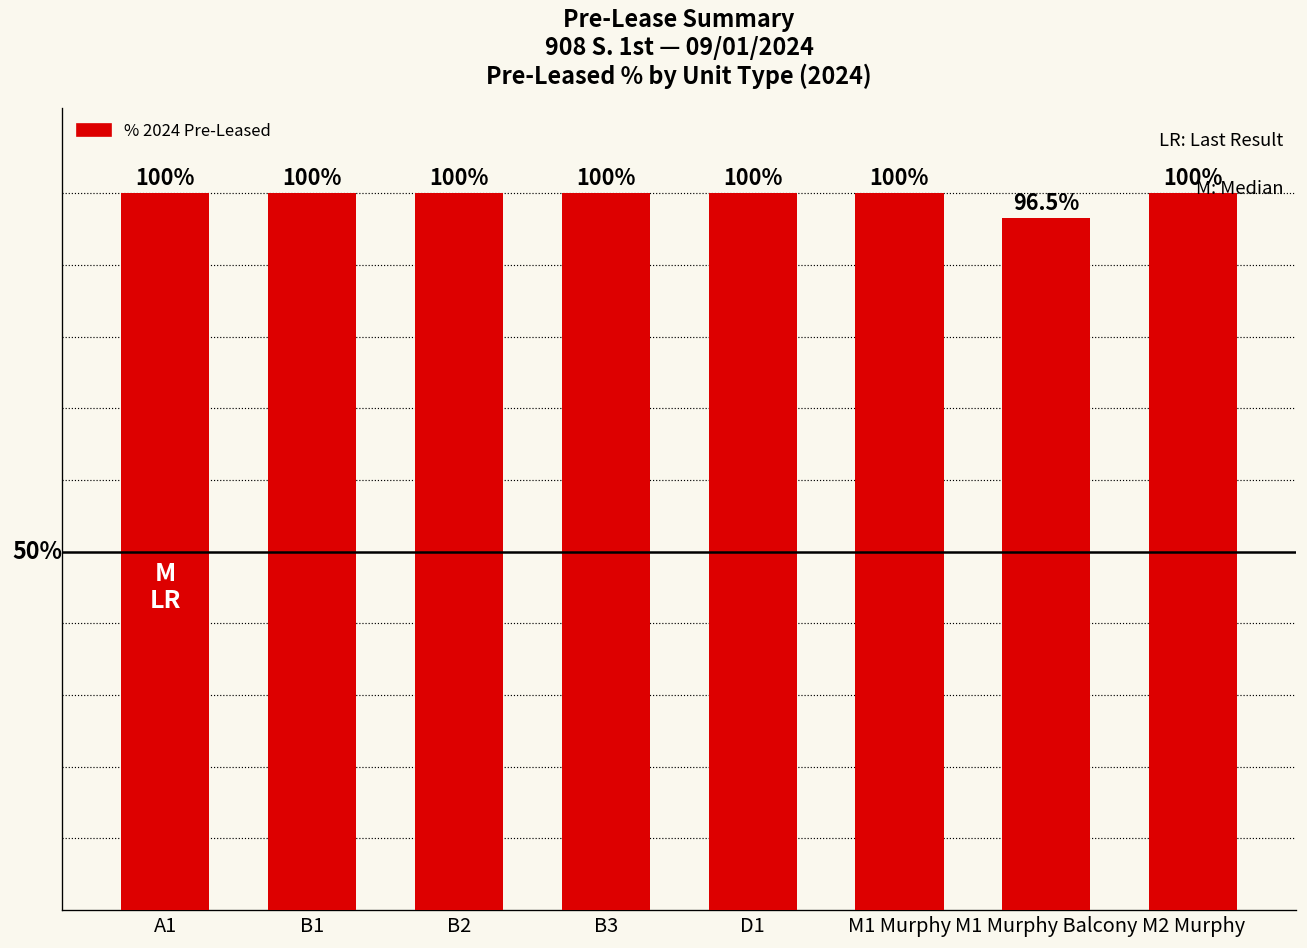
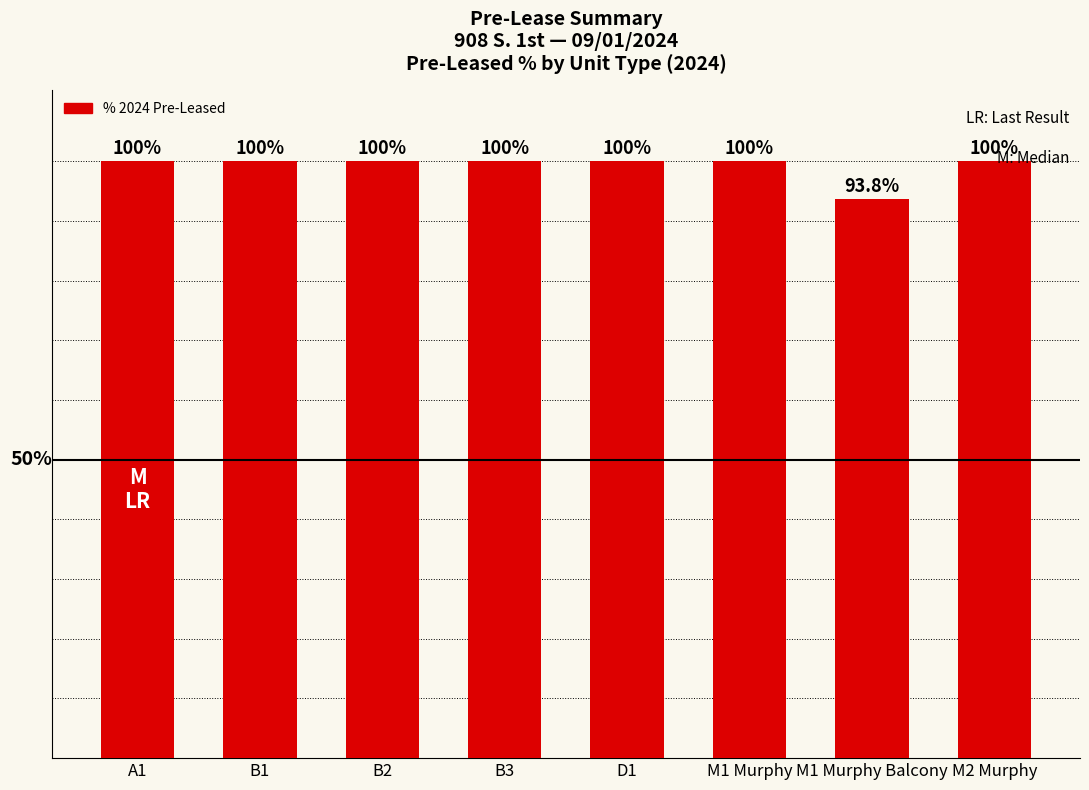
  {
    "A1": "100%",
    "B1": "100%",
    "B2": "100%",
    "B3": "100%",
    "D1": "100%",
    "M1 Murphy": "100%",
-   "M1 Murphy Balcony": "96.5%"
+   "M1 Murphy Balcony": "93.8%"
  }
